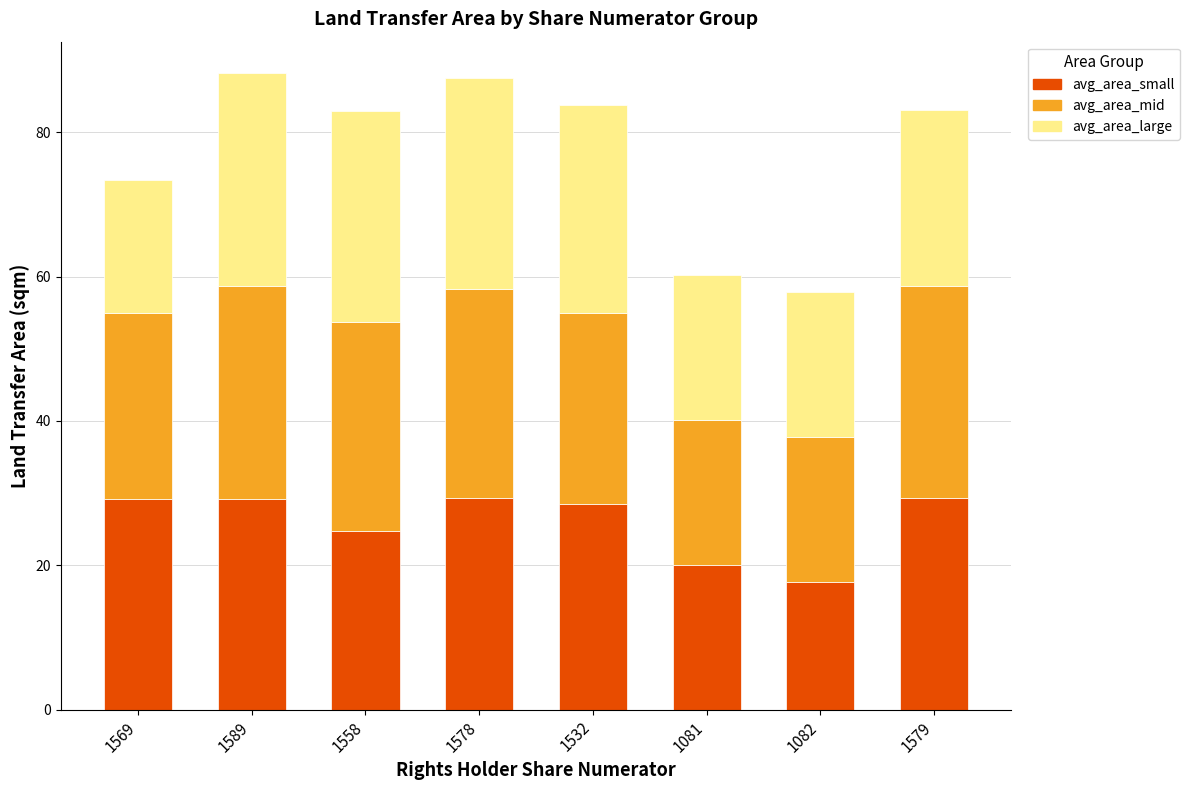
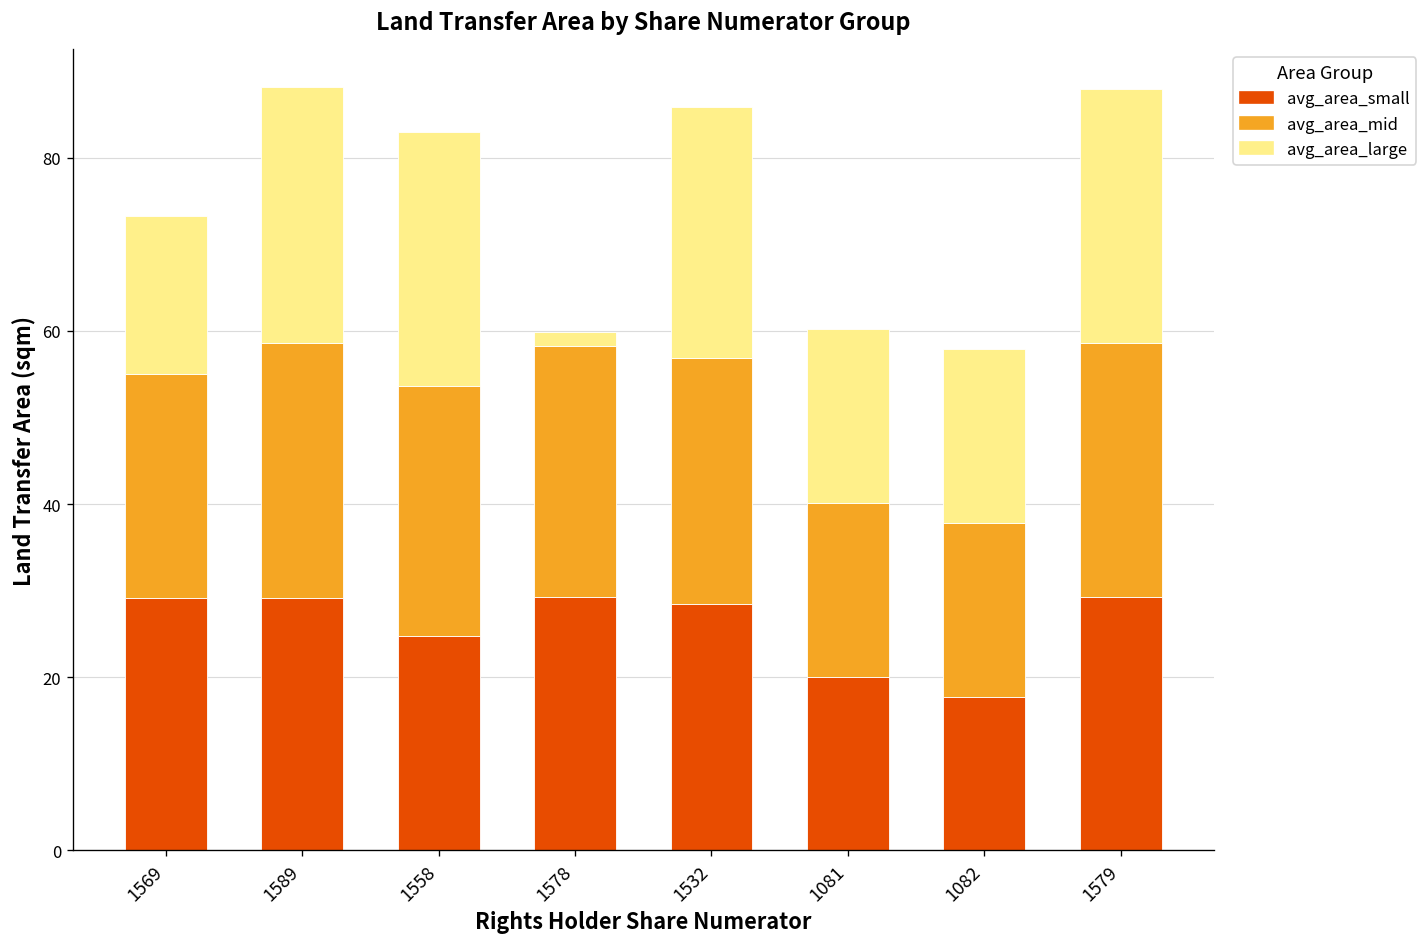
  {
    "avg_area_small": {
      "1569": 29,
      "1589": 29,
      "1558": 25,
      "1578": 29,
      "1532": 28,
      "1081": 20,
      "1082": 18,
      "1579": 29
    },
    "avg_area_mid": {
      "1569": 26,
      "1589": 30,
      "1558": 29,
      "1578": 29,
-     "1532": 26,
+     "1532": 28,
      "1081": 20,
      "1082": 20,
      "1579": 29
    },
    "avg_area_large": {
      "1569": 18,
      "1589": 30,
      "1558": 29,
-     "1578": 29,
+     "1578": 2,
      "1532": 29,
      "1081": 20,
      "1082": 20,
-     "1579": 24
+     "1579": 29
    }
  }
